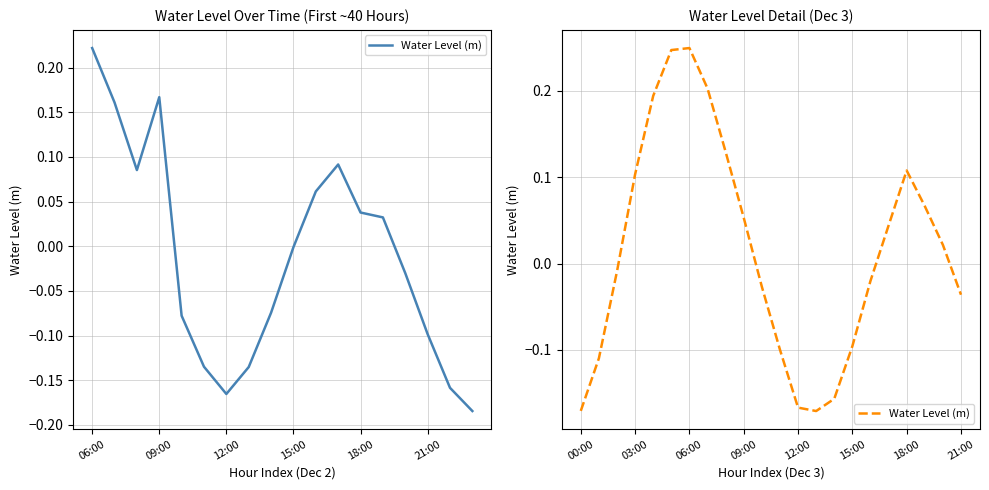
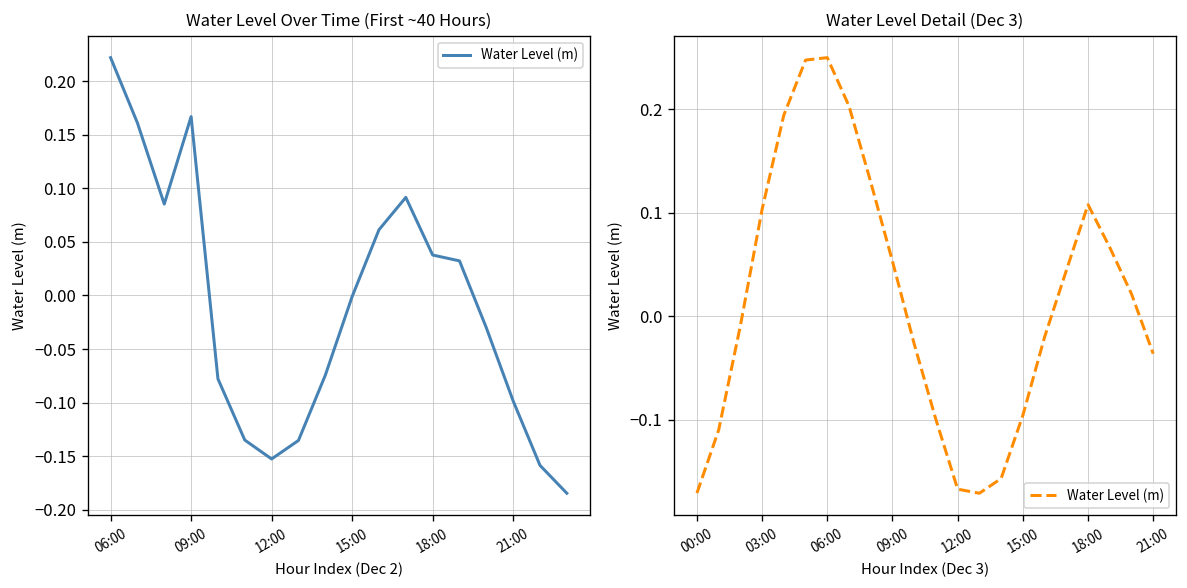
  {
    "Water Level Over Time (First ~40 Hours)": {
      "06:00": 0.22,
      "09:00": 0.17,
-     "12:00": -0.17,
+     "12:00": -0.15,
      "15:00": 0.00,
      "18:00": 0.04,
      "21:00": -0.10
    },
    "Water Level Detail (Dec 3)": {
      "00:00": -0.17,
      "03:00": 0.10,
      "06:00": 0.25,
      "09:00": 0.05,
      "12:00": -0.17,
      "15:00": -0.10,
      "18:00": 0.11,
      "21:00": -0.04
    }
  }
